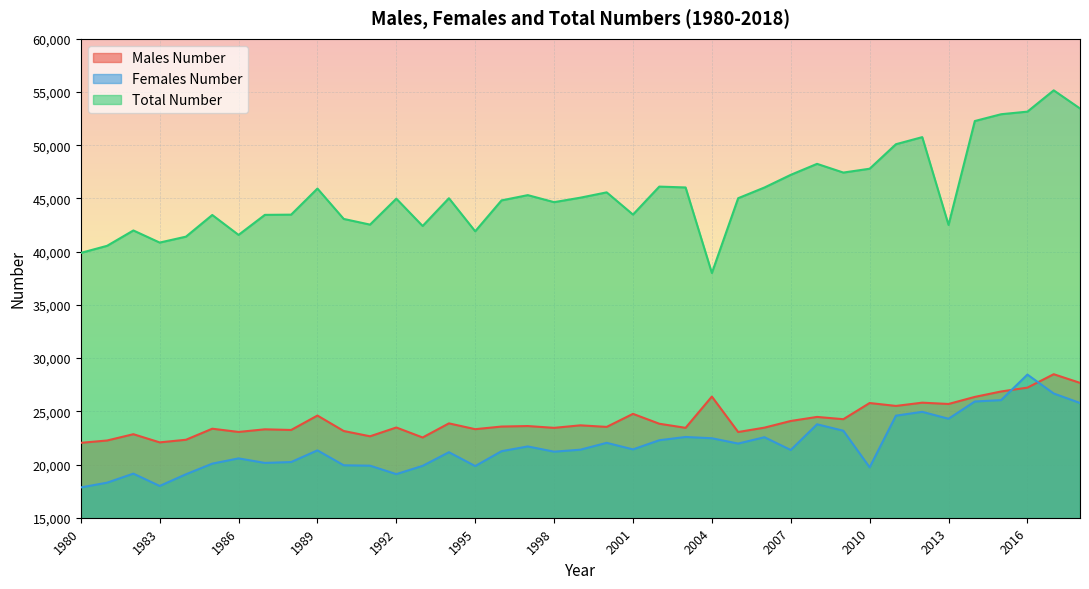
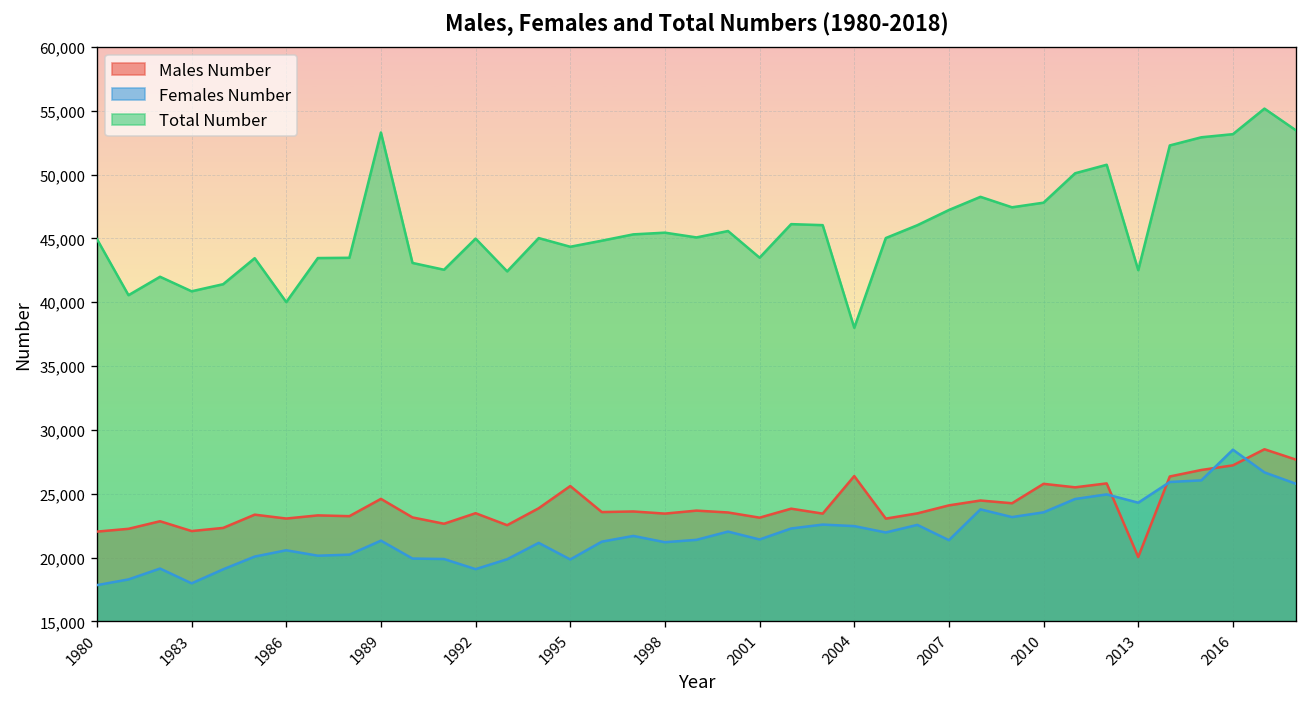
  {
    "Males Number": {
      "1980": "22,000",
      "1983": "22,100",
      "1986": "23,100",
      "1989": "24,600",
      "1992": "23,500",
-     "1995": "23,300",
+     "1995": "25,600",
      "1998": "23,400",
-     "2001": "24,800",
+     "2001": "23,100",
      "2004": "26,400",
      "2007": "24,100",
      "2010": "25,800",
-     "2013": "25,700",
+     "2013": "20,000",
      "2016": "27,200"
    },
    "Females Number": {
      "1980": "17,800",
      "1983": "18,000",
      "1986": "20,600",
      "1989": "21,300",
      "1992": "19,100",
      "1995": "19,900",
      "1998": "21,200",
      "2001": "21,400",
      "2004": "22,500",
      "2007": "21,400",
-     "2010": "19,700",
+     "2010": "23,500",
      "2013": "24,300",
      "2016": "28,500"
    },
    "Total Number": {
-     "1980": "39,900",
+     "1980": "44,900",
      "1983": "40,900",
-     "1986": "41,600",
-     "1989": "45,900",
+     "1986": "40,000",
+     "1989": "53,300",
      "1992": "45,000",
-     "1995": "41,900",
-     "1998": "44,700",
+     "1995": "44,300",
+     "1998": "45,400",
      "2001": "43,500",
      "2004": "38,000",
      "2007": "47,200",
      "2010": "47,800",
      "2013": "42,500",
      "2016": "53,200"
    }
  }
